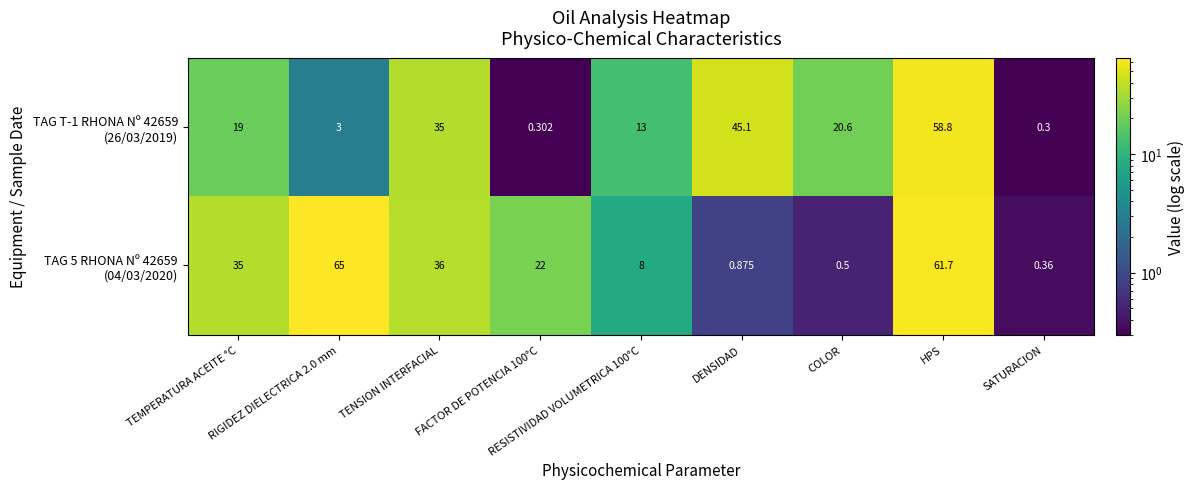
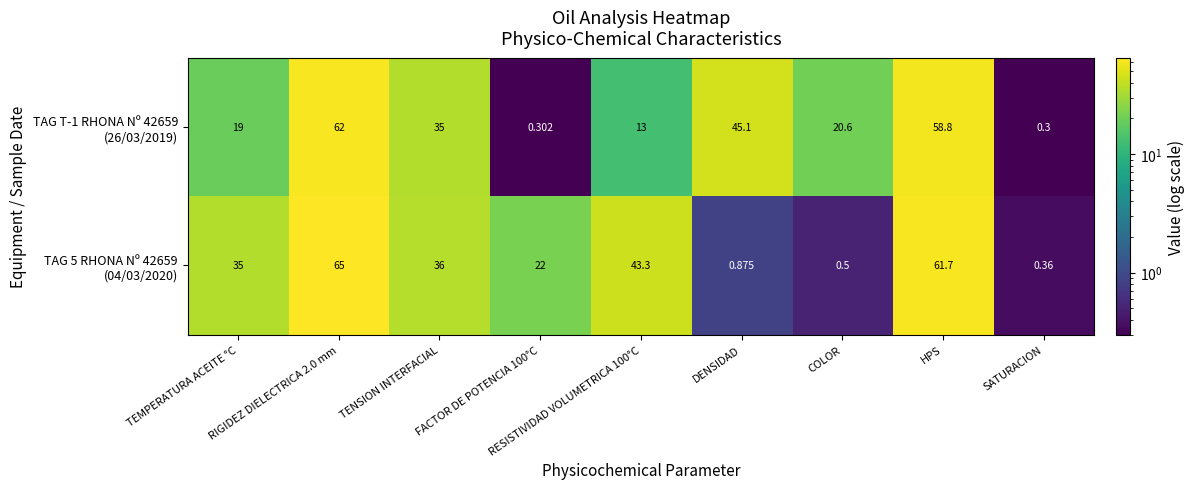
  {
    "TAG T-1 RHONA Nº 42659 (26/03/2019)": {
      "TEMPERATURA ACEITE °C": 19,
-     "RIGIDEZ DIELECTRICA 2.0 mm": 3,
+     "RIGIDEZ DIELECTRICA 2.0 mm": 62,
      "TENSION INTERFACIAL": 35,
      "FACTOR DE POTENCIA 100°C": 0.302,
      "RESISTIVIDAD VOLUMETRICA 100°C": 13,
      "DENSIDAD": 45.1,
      "COLOR": 20.6,
      "HPS": 58.8,
      "SATURACION": 0.3
    },
    "TAG 5 RHONA Nº 42659 (04/03/2020)": {
      "TEMPERATURA ACEITE °C": 35,
      "RIGIDEZ DIELECTRICA 2.0 mm": 65,
      "TENSION INTERFACIAL": 36,
      "FACTOR DE POTENCIA 100°C": 22,
-     "RESISTIVIDAD VOLUMETRICA 100°C": 8,
+     "RESISTIVIDAD VOLUMETRICA 100°C": 43.3,
      "DENSIDAD": 0.875,
      "COLOR": 0.5,
      "HPS": 61.7,
      "SATURACION": 0.36
    }
  }
